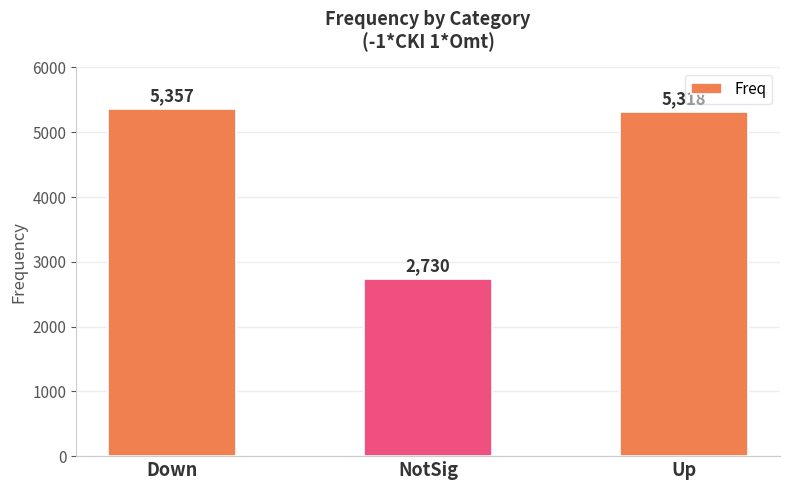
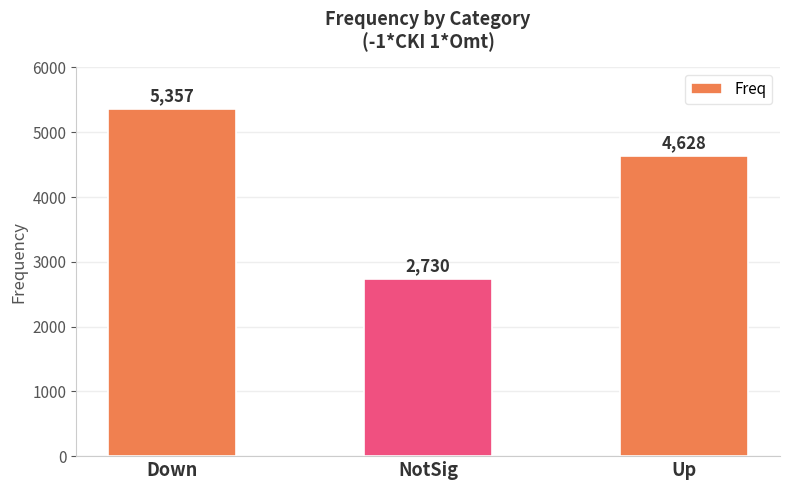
  {
    "Down": "5,357",
    "NotSig": "2,730",
-   "Up": "5,318"
+   "Up": "4,628"
  }
